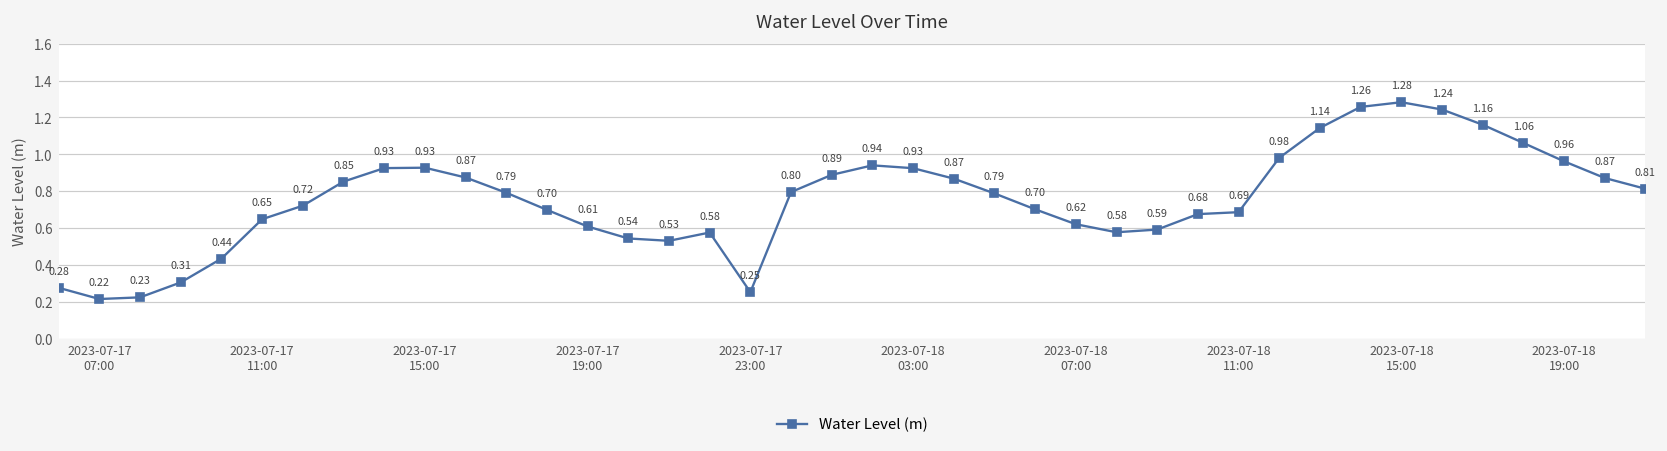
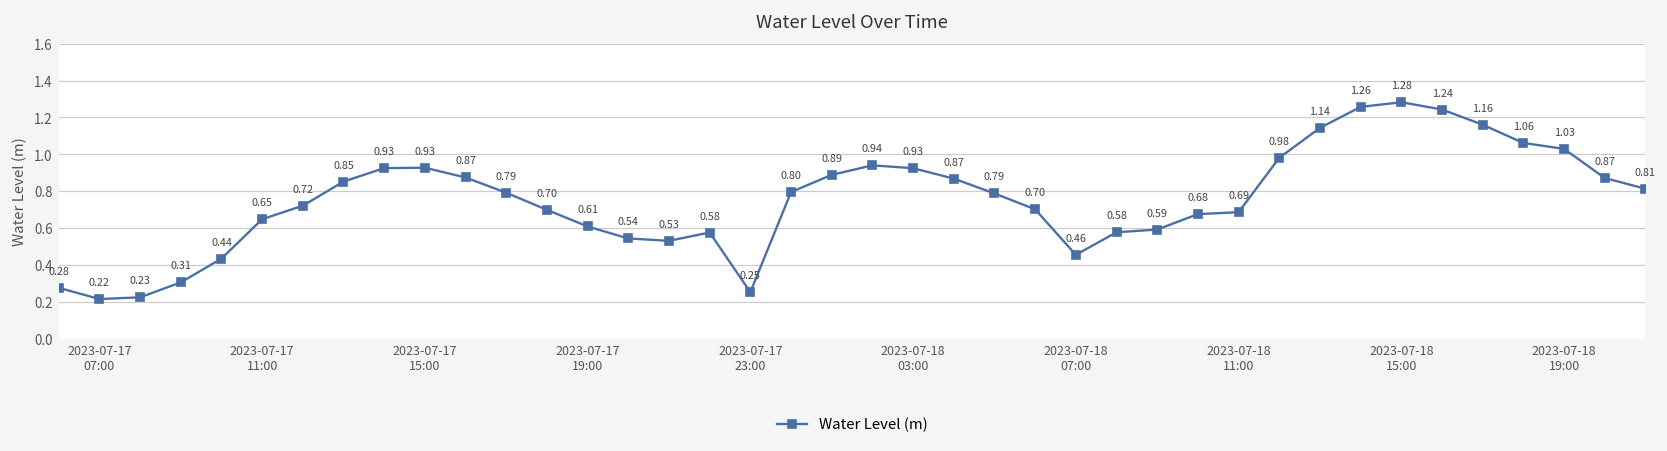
  {
    "2023-07-17 07:00": 0.22,
    "2023-07-17 11:00": 0.65,
    "2023-07-17 15:00": 0.93,
    "2023-07-17 19:00": 0.61,
    "2023-07-17 23:00": 0.25,
    "2023-07-18 03:00": 0.93,
-   "2023-07-18 07:00": 0.62,
+   "2023-07-18 07:00": 0.46,
    "2023-07-18 11:00": 0.69,
    "2023-07-18 15:00": 1.28,
-   "2023-07-18 19:00": 0.96
+   "2023-07-18 19:00": 1.03
  }
